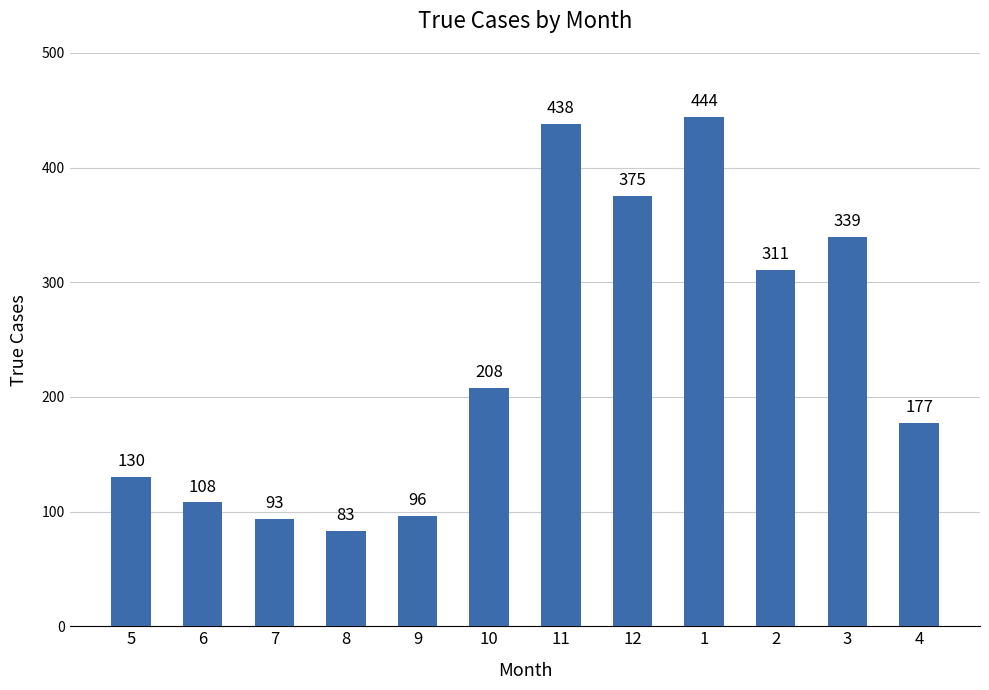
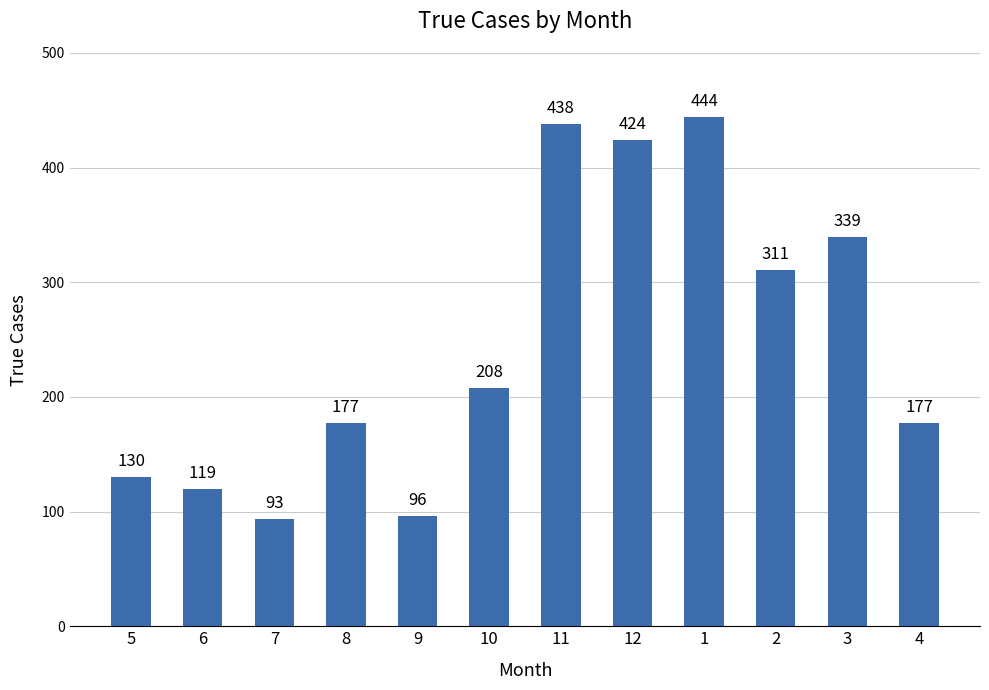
  {
    "5": 130,
-   "6": 108,
+   "6": 119,
    "7": 93,
-   "8": 83,
+   "8": 177,
    "9": 96,
    "10": 208,
    "11": 438,
-   "12": 375,
+   "12": 424,
    "1": 444,
    "2": 311,
    "3": 339,
    "4": 177
  }
